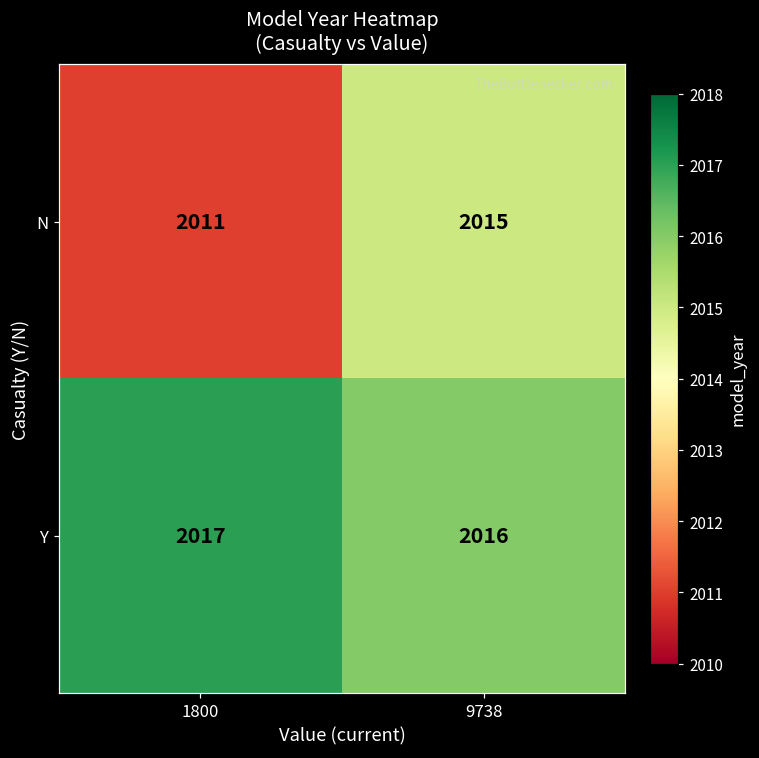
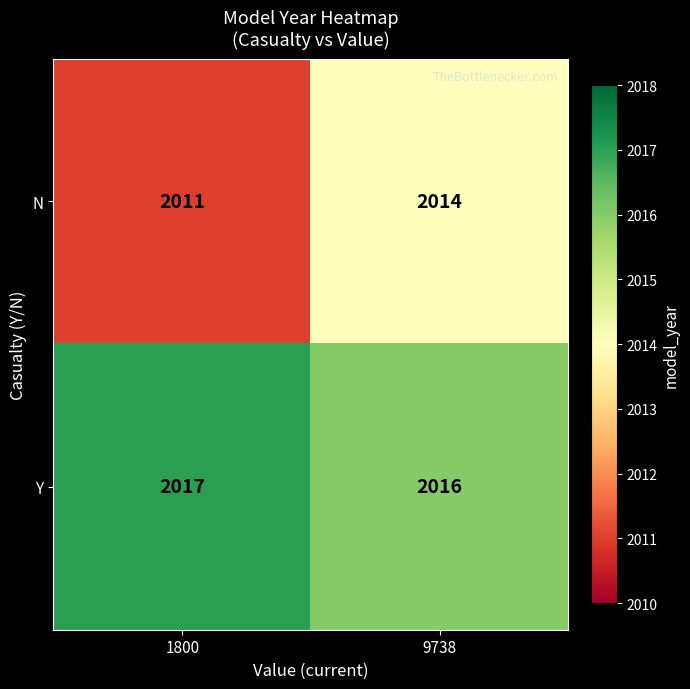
  {
    "N": {
      "1800": 2011,
-     "9738": 2015
+     "9738": 2014
    },
    "Y": {
      "1800": 2017,
      "9738": 2016
    }
  }
